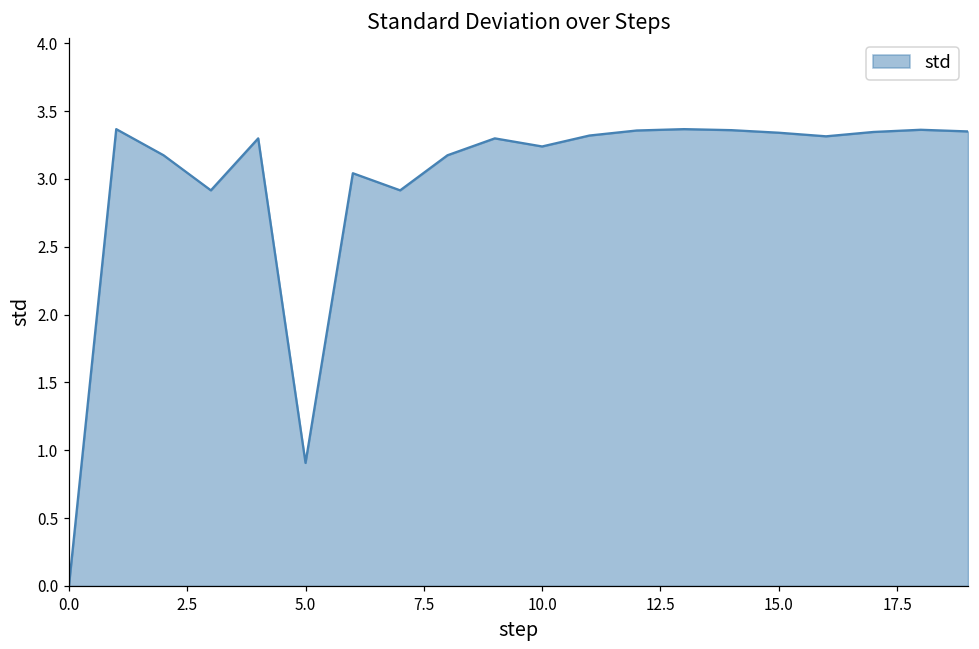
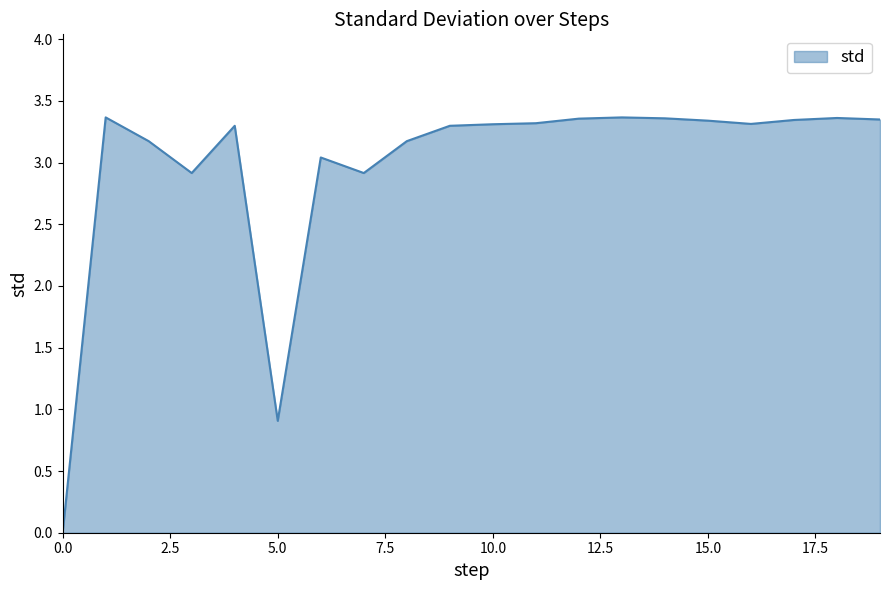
  {
    "0.0": 0.00,
    "5.0": 0.91,
-   "10.0": 3.24,
+   "10.0": 3.31,
    "15.0": 3.34
  }
